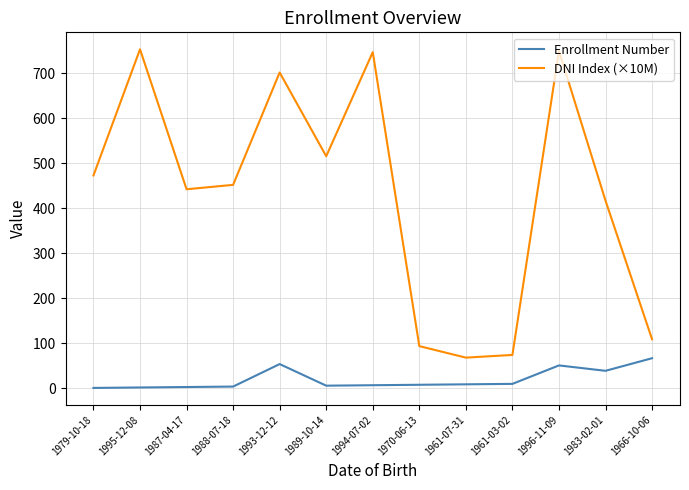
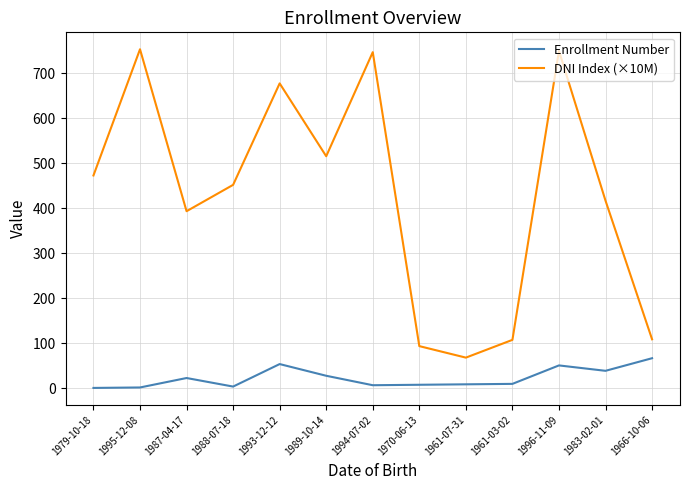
  {
    "Enrollment Number": {
      "1979-10-18": 0,
      "1995-12-08": 0,
-     "1987-04-17": 0,
+     "1987-04-17": 20,
      "1988-07-18": 0,
      "1993-12-12": 50,
-     "1989-10-14": 10,
+     "1989-10-14": 30,
      "1994-07-02": 10,
      "1970-06-13": 10,
      "1961-07-31": 10,
      "1961-03-02": 10,
      "1996-11-09": 50,
      "1983-02-01": 40,
      "1966-10-06": 70
    },
    "DNI Index (×10M)": {
      "1979-10-18": 470,
      "1995-12-08": 750,
-     "1987-04-17": 440,
+     "1987-04-17": 390,
      "1988-07-18": 450,
-     "1993-12-12": 700,
+     "1993-12-12": 680,
      "1989-10-14": 520,
      "1994-07-02": 750,
      "1970-06-13": 90,
      "1961-07-31": 70,
-     "1961-03-02": 70,
+     "1961-03-02": 110,
      "1983-02-01": 420,
      "1966-10-06": 110
    }
  }
